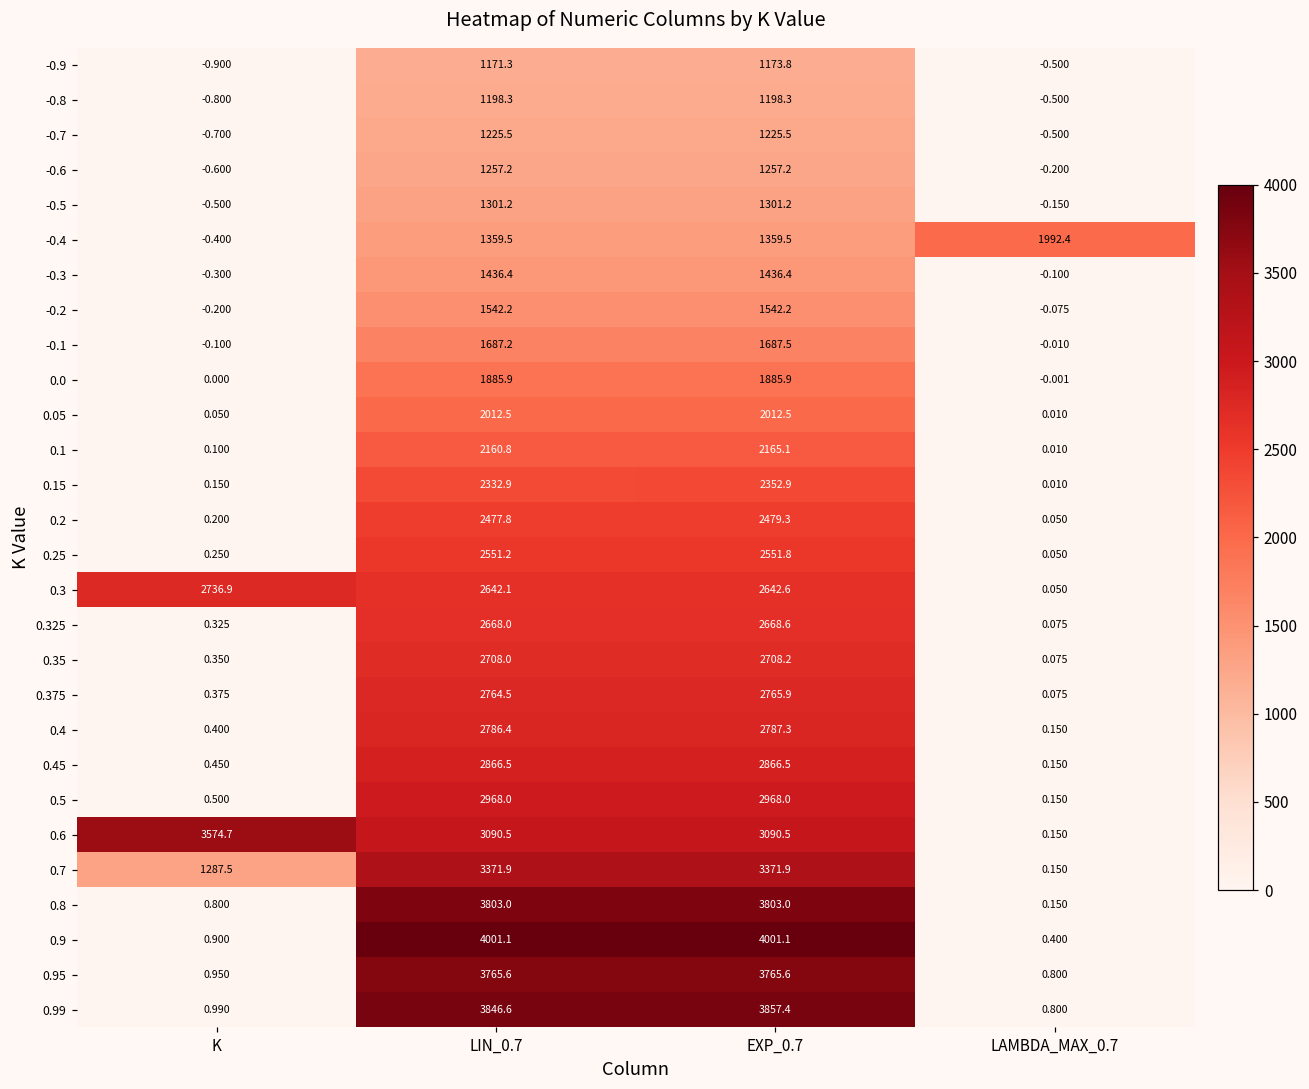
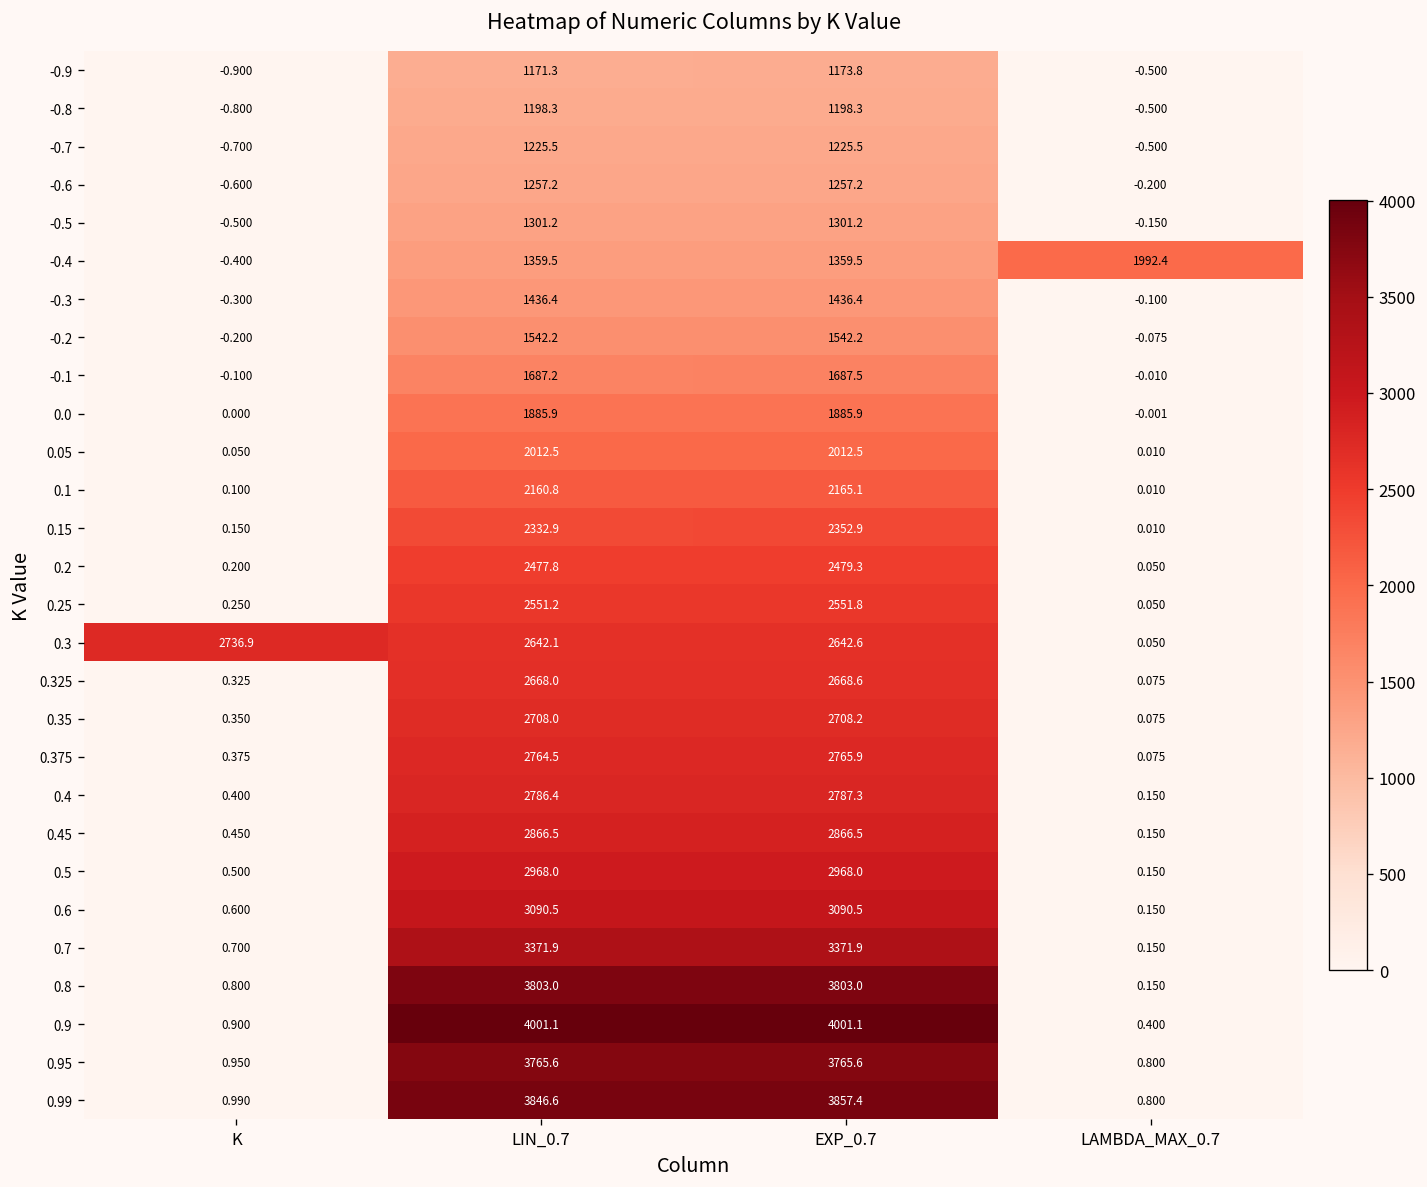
  {
    "-0.9": {
      "K": -0.900,
      "LIN_0.7": 1171.3,
      "EXP_0.7": 1173.8,
      "LAMBDA_MAX_0.7": -0.500
    },
    "-0.8": {
      "K": -0.800,
      "LIN_0.7": 1198.3,
      "EXP_0.7": 1198.3,
      "LAMBDA_MAX_0.7": -0.500
    },
    "-0.7": {
      "K": -0.700,
      "LIN_0.7": 1225.5,
      "EXP_0.7": 1225.5,
      "LAMBDA_MAX_0.7": -0.500
    },
    "-0.6": {
      "K": -0.600,
      "LIN_0.7": 1257.2,
      "EXP_0.7": 1257.2,
      "LAMBDA_MAX_0.7": -0.200
    },
    "-0.5": {
      "K": -0.500,
      "LIN_0.7": 1301.2,
      "EXP_0.7": 1301.2,
      "LAMBDA_MAX_0.7": -0.150
    },
    "-0.4": {
      "K": -0.400,
      "LIN_0.7": 1359.5,
      "EXP_0.7": 1359.5,
      "LAMBDA_MAX_0.7": 1992.4
    },
    "-0.3": {
      "K": -0.300,
      "LIN_0.7": 1436.4,
      "EXP_0.7": 1436.4,
      "LAMBDA_MAX_0.7": -0.100
    },
    "-0.2": {
      "K": -0.200,
      "LIN_0.7": 1542.2,
      "EXP_0.7": 1542.2,
      "LAMBDA_MAX_0.7": -0.075
    },
    "-0.1": {
      "K": -0.100,
      "LIN_0.7": 1687.2,
      "EXP_0.7": 1687.5,
      "LAMBDA_MAX_0.7": -0.010
    },
    "0.0": {
      "K": 0.000,
      "LIN_0.7": 1885.9,
      "EXP_0.7": 1885.9,
      "LAMBDA_MAX_0.7": -0.001
    },
    "0.05": {
      "K": 0.050,
      "LIN_0.7": 2012.5,
      "EXP_0.7": 2012.5,
      "LAMBDA_MAX_0.7": 0.010
    },
    "0.1": {
      "K": 0.100,
      "LIN_0.7": 2160.8,
      "EXP_0.7": 2165.1,
      "LAMBDA_MAX_0.7": 0.010
    },
    "0.15": {
      "K": 0.150,
      "LIN_0.7": 2332.9,
      "EXP_0.7": 2352.9,
      "LAMBDA_MAX_0.7": 0.010
    },
    "0.2": {
      "K": 0.200,
      "LIN_0.7": 2477.8,
      "EXP_0.7": 2479.3,
      "LAMBDA_MAX_0.7": 0.050
    },
    "0.25": {
      "K": 0.250,
      "LIN_0.7": 2551.2,
      "EXP_0.7": 2551.8,
      "LAMBDA_MAX_0.7": 0.050
    },
    "0.3": {
      "K": 2736.9,
      "LIN_0.7": 2642.1,
      "EXP_0.7": 2642.6,
      "LAMBDA_MAX_0.7": 0.050
    },
    "0.325": {
      "K": 0.325,
      "LIN_0.7": 2668.0,
      "EXP_0.7": 2668.6,
      "LAMBDA_MAX_0.7": 0.075
    },
    "0.35": {
      "K": 0.350,
      "LIN_0.7": 2708.0,
      "EXP_0.7": 2708.2,
      "LAMBDA_MAX_0.7": 0.075
    },
    "0.375": {
      "K": 0.375,
      "LIN_0.7": 2764.5,
      "EXP_0.7": 2765.9,
      "LAMBDA_MAX_0.7": 0.075
    },
    "0.4": {
      "K": 0.400,
      "LIN_0.7": 2786.4,
      "EXP_0.7": 2787.3,
      "LAMBDA_MAX_0.7": 0.150
    },
    "0.45": {
      "K": 0.450,
      "LIN_0.7": 2866.5,
      "EXP_0.7": 2866.5,
      "LAMBDA_MAX_0.7": 0.150
    },
    "0.5": {
      "K": 0.500,
      "LIN_0.7": 2968.0,
      "EXP_0.7": 2968.0,
      "LAMBDA_MAX_0.7": 0.150
    },
    "0.6": {
-     "K": 3574.7,
+     "K": 0.600,
      "LIN_0.7": 3090.5,
      "EXP_0.7": 3090.5,
      "LAMBDA_MAX_0.7": 0.150
    },
    "0.7": {
-     "K": 1287.5,
+     "K": 0.700,
      "LIN_0.7": 3371.9,
      "EXP_0.7": 3371.9,
      "LAMBDA_MAX_0.7": 0.150
    },
    "0.8": {
      "K": 0.800,
      "LIN_0.7": 3803.0,
      "EXP_0.7": 3803.0,
      "LAMBDA_MAX_0.7": 0.150
    },
    "0.9": {
      "K": 0.900,
      "LIN_0.7": 4001.1,
      "EXP_0.7": 4001.1,
      "LAMBDA_MAX_0.7": 0.400
    },
    "0.95": {
      "K": 0.950,
      "LIN_0.7": 3765.6,
      "EXP_0.7": 3765.6,
      "LAMBDA_MAX_0.7": 0.800
    },
    "0.99": {
      "K": 0.990,
      "LIN_0.7": 3846.6,
      "EXP_0.7": 3857.4,
      "LAMBDA_MAX_0.7": 0.800
    }
  }
